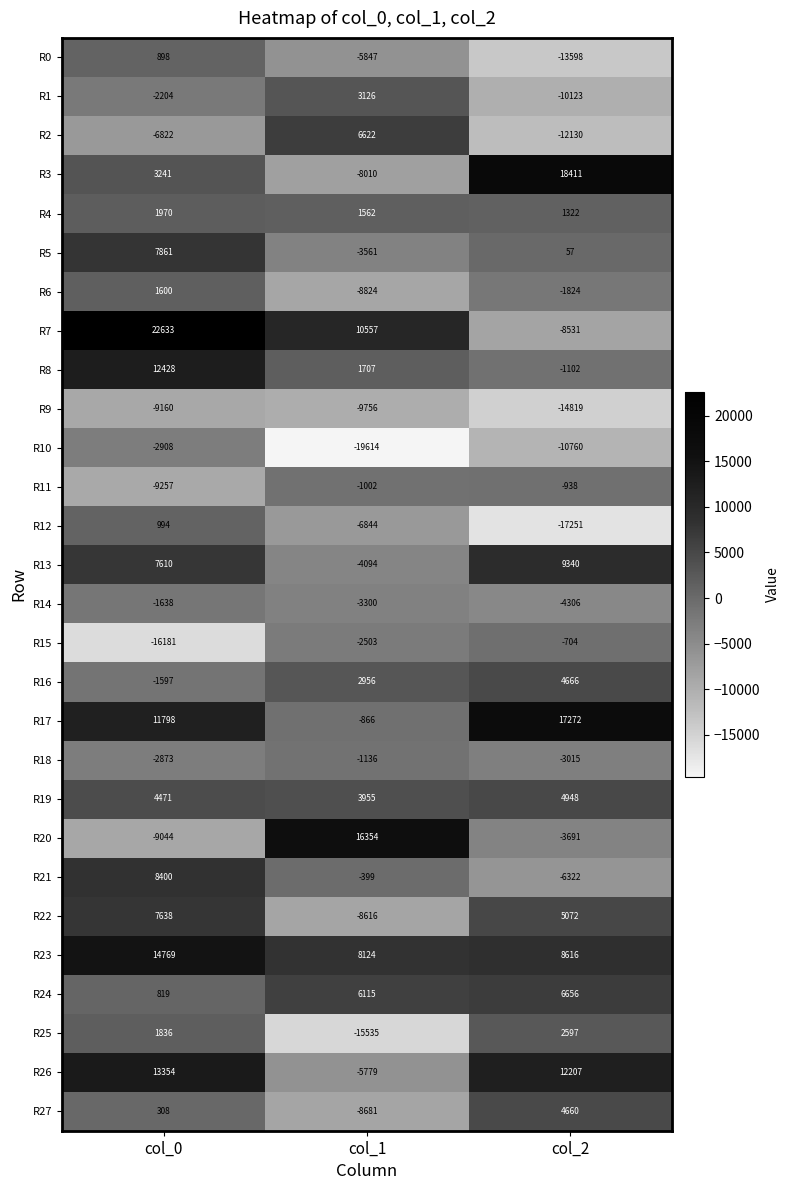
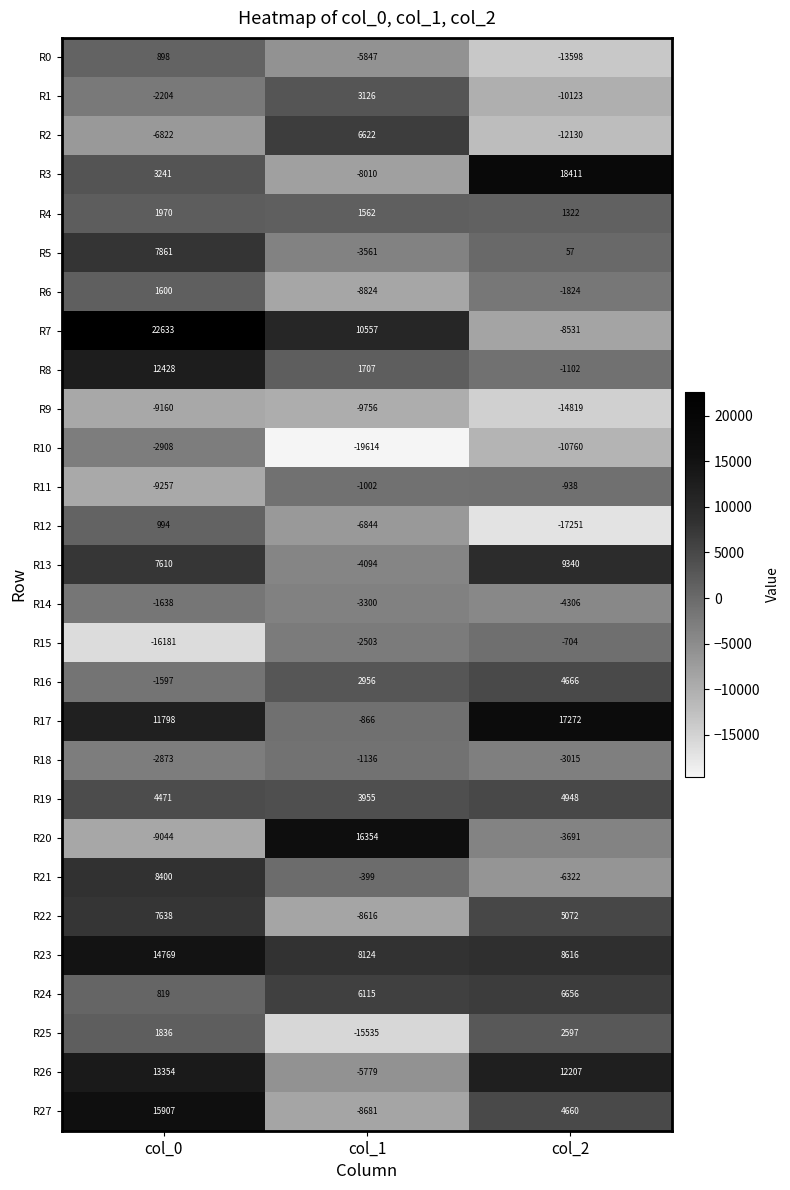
  {
    "R0": {
      "col_0": 898,
      "col_1": -5847,
      "col_2": -13598
    },
    "R1": {
      "col_0": -2204,
      "col_1": 3126,
      "col_2": -10123
    },
    "R2": {
      "col_0": -6822,
      "col_1": 6622,
      "col_2": -12130
    },
    "R3": {
      "col_0": 3241,
      "col_1": -8010,
      "col_2": 18411
    },
    "R4": {
      "col_0": 1970,
      "col_1": 1562,
      "col_2": 1322
    },
    "R5": {
      "col_0": 7861,
      "col_1": -3561,
      "col_2": 57
    },
    "R6": {
      "col_0": 1600,
      "col_1": -8824,
      "col_2": -1824
    },
    "R7": {
      "col_0": 22633,
      "col_1": 10557,
      "col_2": -8531
    },
    "R8": {
      "col_0": 12428,
      "col_1": 1707,
      "col_2": -1102
    },
    "R9": {
      "col_0": -9160,
      "col_1": -9756,
      "col_2": -14819
    },
    "R10": {
      "col_0": -2908,
      "col_1": -19614,
      "col_2": -10760
    },
    "R11": {
      "col_0": -9257,
      "col_1": -1002,
      "col_2": -938
    },
    "R12": {
      "col_0": 994,
      "col_1": -6844,
      "col_2": -17251
    },
    "R13": {
      "col_0": 7610,
      "col_1": -4094,
      "col_2": 9340
    },
    "R14": {
      "col_0": -1638,
      "col_1": -3300,
      "col_2": -4306
    },
    "R15": {
      "col_0": -16181,
      "col_1": -2503,
      "col_2": -704
    },
    "R16": {
      "col_0": -1597,
      "col_1": 2956,
      "col_2": 4666
    },
    "R17": {
      "col_0": 11798,
      "col_1": -866,
      "col_2": 17272
    },
    "R18": {
      "col_0": -2873,
      "col_1": -1136,
      "col_2": -3015
    },
    "R19": {
      "col_0": 4471,
      "col_1": 3955,
      "col_2": 4948
    },
    "R20": {
      "col_0": -9044,
      "col_1": 16354,
      "col_2": -3691
    },
    "R21": {
      "col_0": 8400,
      "col_1": -399,
      "col_2": -6322
    },
    "R22": {
      "col_0": 7638,
      "col_1": -8616,
      "col_2": 5072
    },
    "R23": {
      "col_0": 14769,
      "col_1": 8124,
      "col_2": 8616
    },
    "R24": {
      "col_0": 819,
      "col_1": 6115,
      "col_2": 6656
    },
    "R25": {
      "col_0": 1836,
      "col_1": -15535,
      "col_2": 2597
    },
    "R26": {
      "col_0": 13354,
      "col_1": -5779,
      "col_2": 12207
    },
    "R27": {
-     "col_0": 308,
+     "col_0": 15907,
      "col_1": -8681,
      "col_2": 4660
    }
  }
